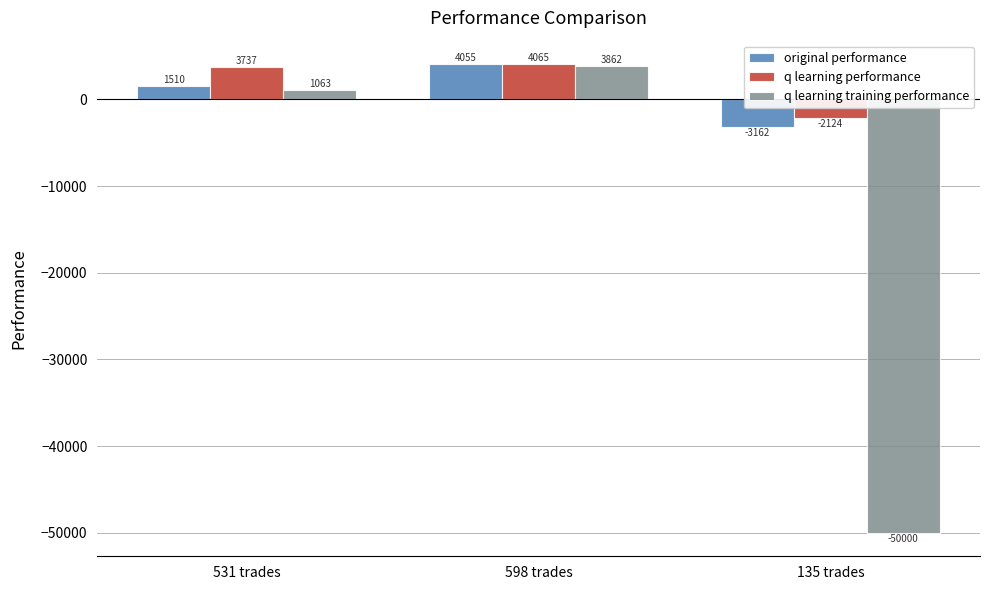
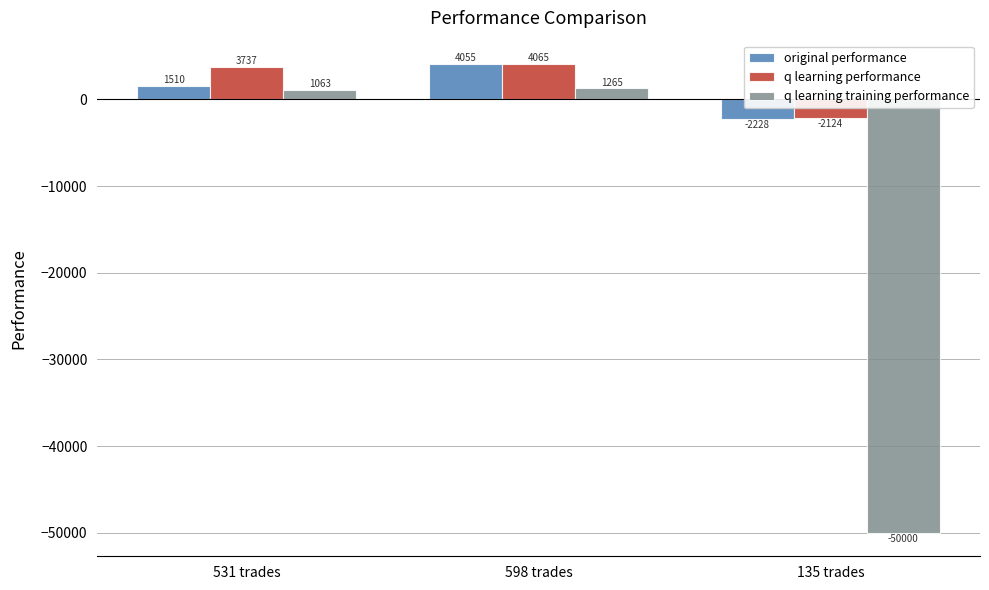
  {
    "original performance": {
      "531 trades": 1510,
      "598 trades": 4055,
-     "135 trades": -3162
+     "135 trades": -2228
    },
    "q learning performance": {
      "531 trades": 3737,
      "598 trades": 4065,
      "135 trades": -2124
    },
    "q learning training performance": {
      "531 trades": 1063,
-     "598 trades": 3862,
+     "598 trades": 1265,
      "135 trades": -50000
    }
  }
